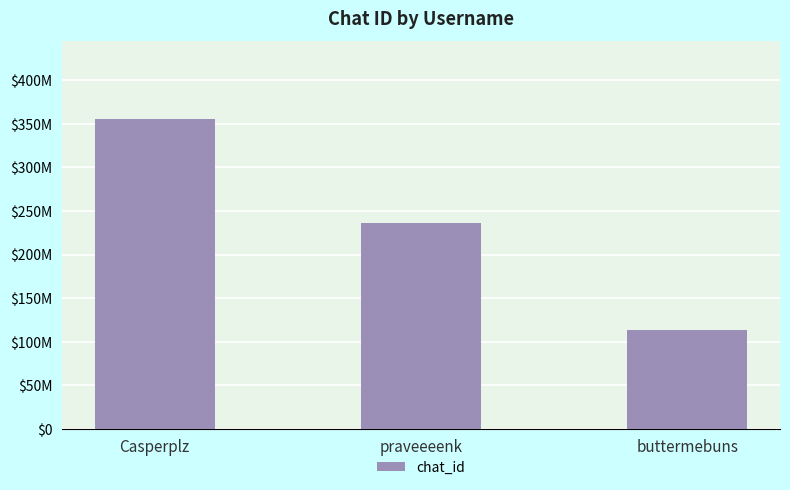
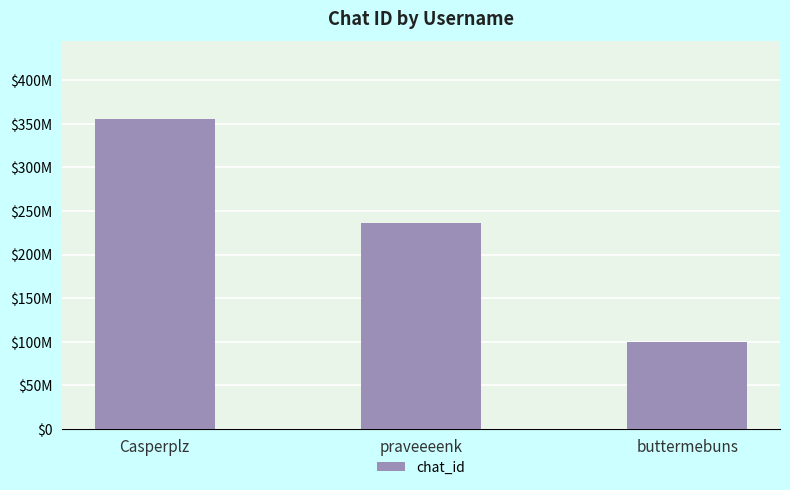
  {
    "Casperplz": "$360000000",
    "praveeeenk": "$240000000",
-   "buttermebuns": "$110000000"
+   "buttermebuns": "$100000000"
  }
